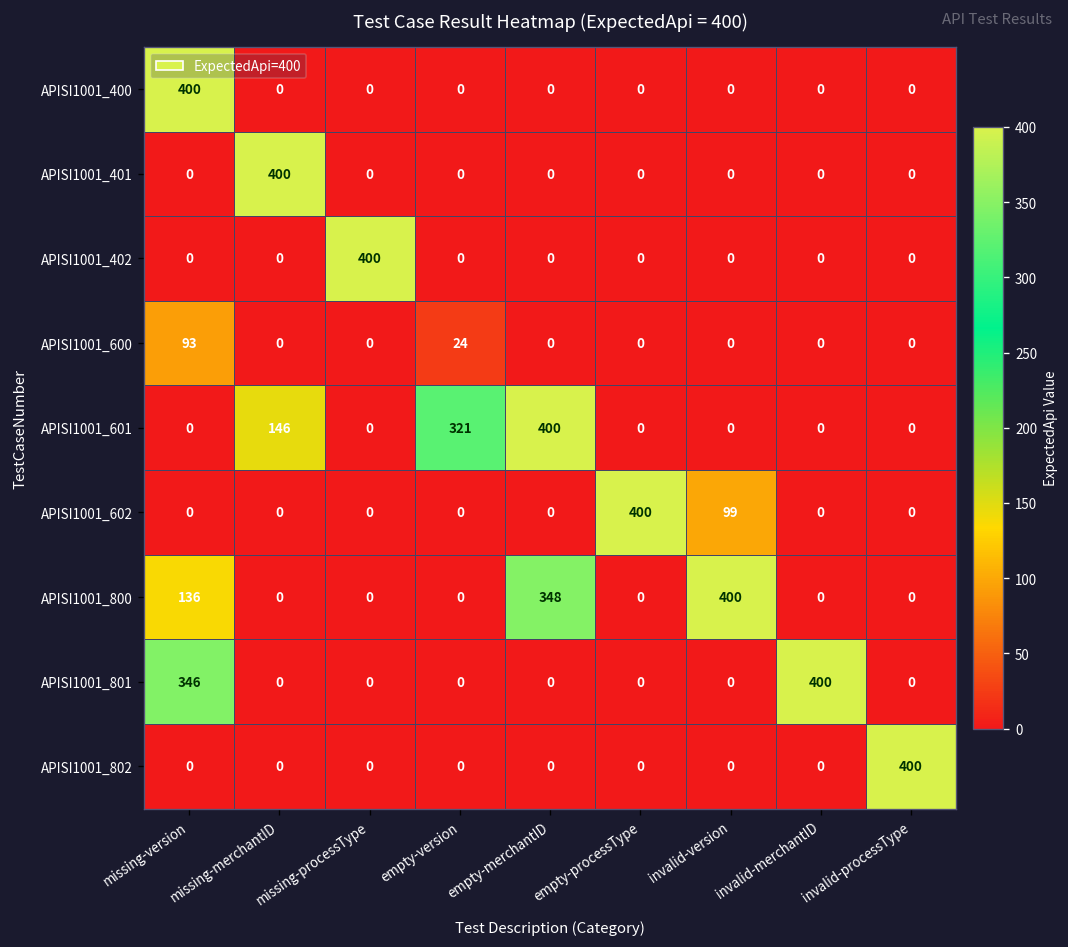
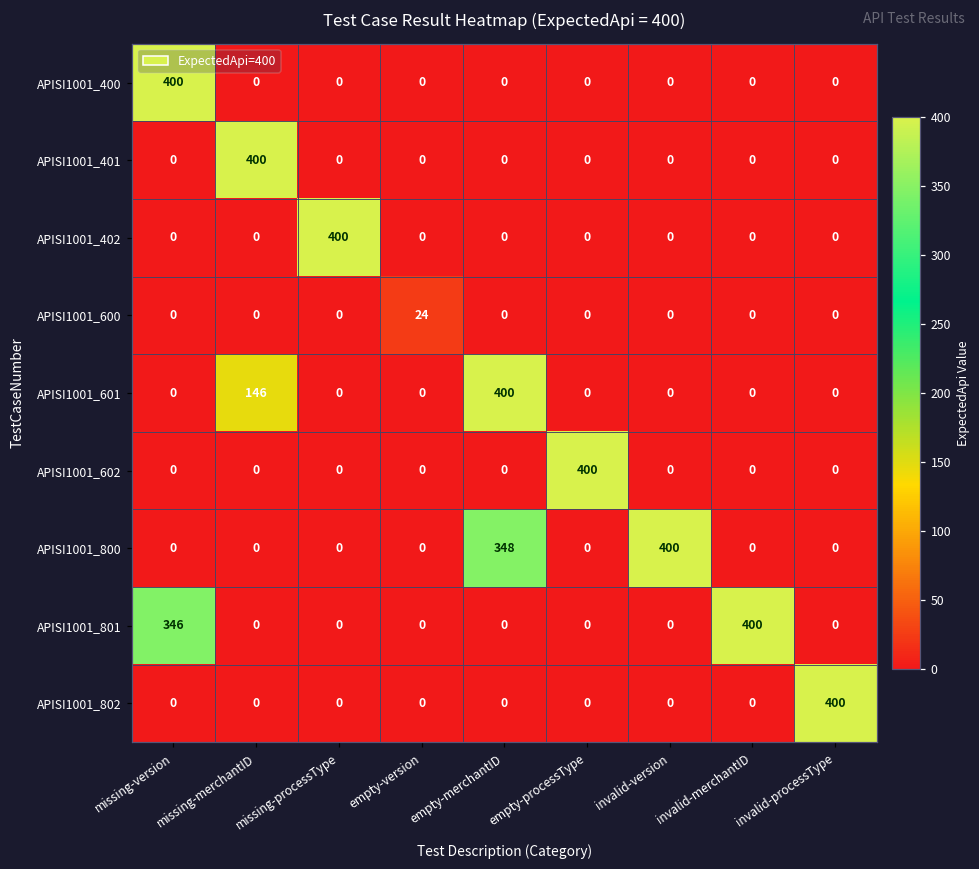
  {
    "APISI1001_400": {
      "missing-version": 400,
      "missing-merchantID": 0,
      "missing-processType": 0,
      "empty-version": 0,
      "empty-merchantID": 0,
      "empty-processType": 0,
      "invalid-version": 0,
      "invalid-merchantID": 0,
      "invalid-processType": 0
    },
    "APISI1001_401": {
      "missing-version": 0,
      "missing-merchantID": 400,
      "missing-processType": 0,
      "empty-version": 0,
      "empty-merchantID": 0,
      "empty-processType": 0,
      "invalid-version": 0,
      "invalid-merchantID": 0,
      "invalid-processType": 0
    },
    "APISI1001_402": {
      "missing-version": 0,
      "missing-merchantID": 0,
      "missing-processType": 400,
      "empty-version": 0,
      "empty-merchantID": 0,
      "empty-processType": 0,
      "invalid-version": 0,
      "invalid-merchantID": 0,
      "invalid-processType": 0
    },
    "APISI1001_600": {
-     "missing-version": 93,
+     "missing-version": 0,
      "missing-merchantID": 0,
      "missing-processType": 0,
      "empty-version": 24,
      "empty-merchantID": 0,
      "empty-processType": 0,
      "invalid-version": 0,
      "invalid-merchantID": 0,
      "invalid-processType": 0
    },
    "APISI1001_601": {
      "missing-version": 0,
      "missing-merchantID": 146,
      "missing-processType": 0,
-     "empty-version": 321,
+     "empty-version": 0,
      "empty-merchantID": 400,
      "empty-processType": 0,
      "invalid-version": 0,
      "invalid-merchantID": 0,
      "invalid-processType": 0
    },
    "APISI1001_602": {
      "missing-version": 0,
      "missing-merchantID": 0,
      "missing-processType": 0,
      "empty-version": 0,
      "empty-merchantID": 0,
      "empty-processType": 400,
-     "invalid-version": 99,
+     "invalid-version": 0,
      "invalid-merchantID": 0,
      "invalid-processType": 0
    },
    "APISI1001_800": {
-     "missing-version": 136,
+     "missing-version": 0,
      "missing-merchantID": 0,
      "missing-processType": 0,
      "empty-version": 0,
      "empty-merchantID": 348,
      "empty-processType": 0,
      "invalid-version": 400,
      "invalid-merchantID": 0,
      "invalid-processType": 0
    },
    "APISI1001_801": {
      "missing-version": 346,
      "missing-merchantID": 0,
      "missing-processType": 0,
      "empty-version": 0,
      "empty-merchantID": 0,
      "empty-processType": 0,
      "invalid-version": 0,
      "invalid-merchantID": 400,
      "invalid-processType": 0
    },
    "APISI1001_802": {
      "missing-version": 0,
      "missing-merchantID": 0,
      "missing-processType": 0,
      "empty-version": 0,
      "empty-merchantID": 0,
      "empty-processType": 0,
      "invalid-version": 0,
      "invalid-merchantID": 0,
      "invalid-processType": 400
    }
  }
